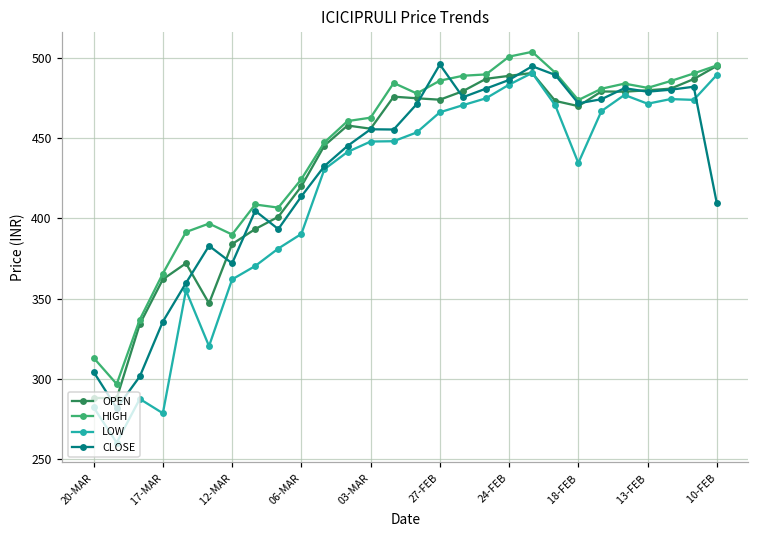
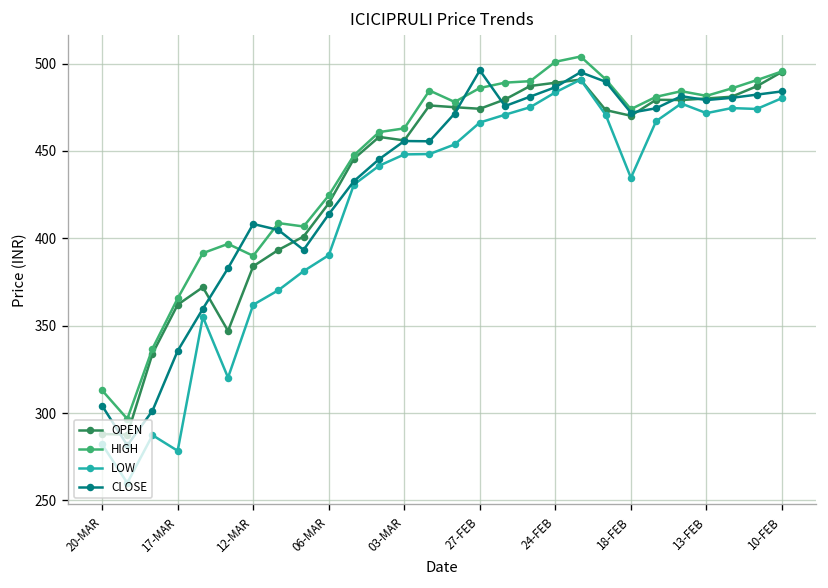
  {
    "LOW": {
      "17-MAR": 278,
      "12-MAR": 362,
      "06-MAR": 390,
      "03-MAR": 448,
      "27-FEB": 466,
      "24-FEB": 484,
      "18-FEB": 435,
      "13-FEB": 472,
-     "10-FEB": 490
+     "10-FEB": 480
    },
    "CLOSE": {
      "20-MAR": 304,
      "17-MAR": 336,
-     "12-MAR": 372,
+     "12-MAR": 408,
      "06-MAR": 414,
      "27-FEB": 496,
      "24-FEB": 486,
      "18-FEB": 472,
-     "10-FEB": 409
+     "10-FEB": 484
    }
  }
